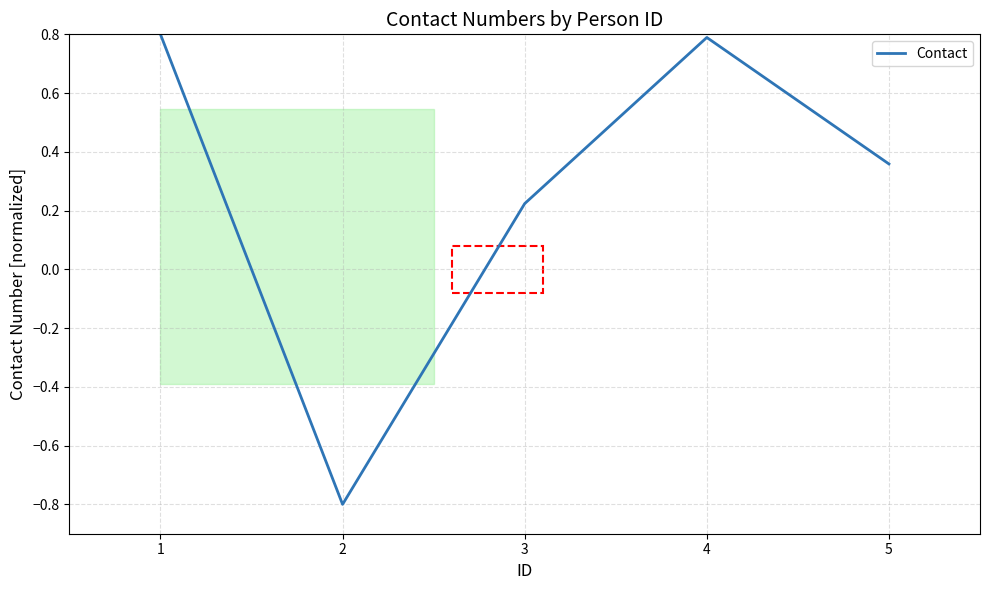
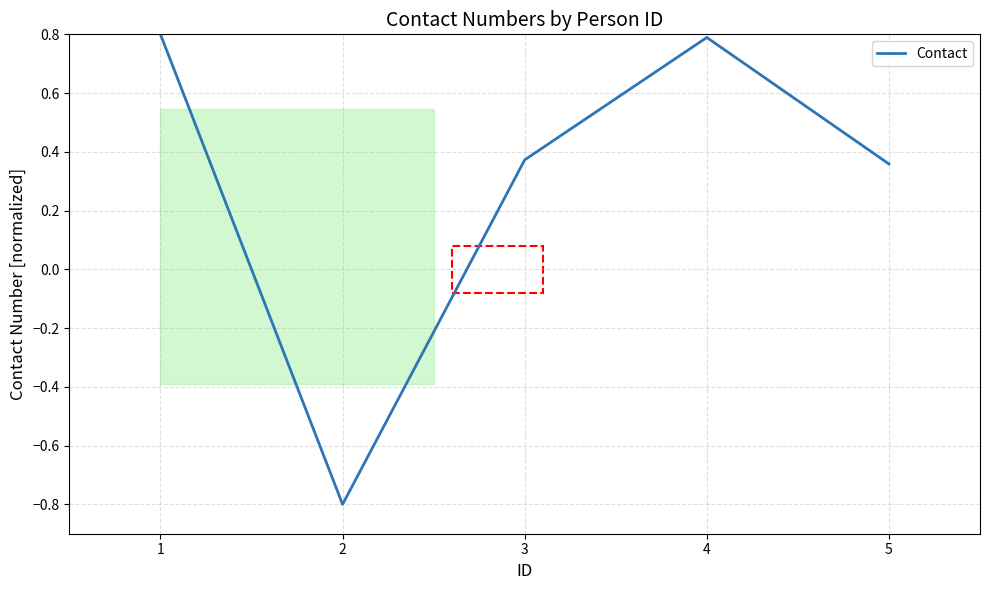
  {
    "1": 0.80,
    "2": -0.80,
-   "3": 0.22,
+   "3": 0.37,
    "4": 0.79,
    "5": 0.36
  }
